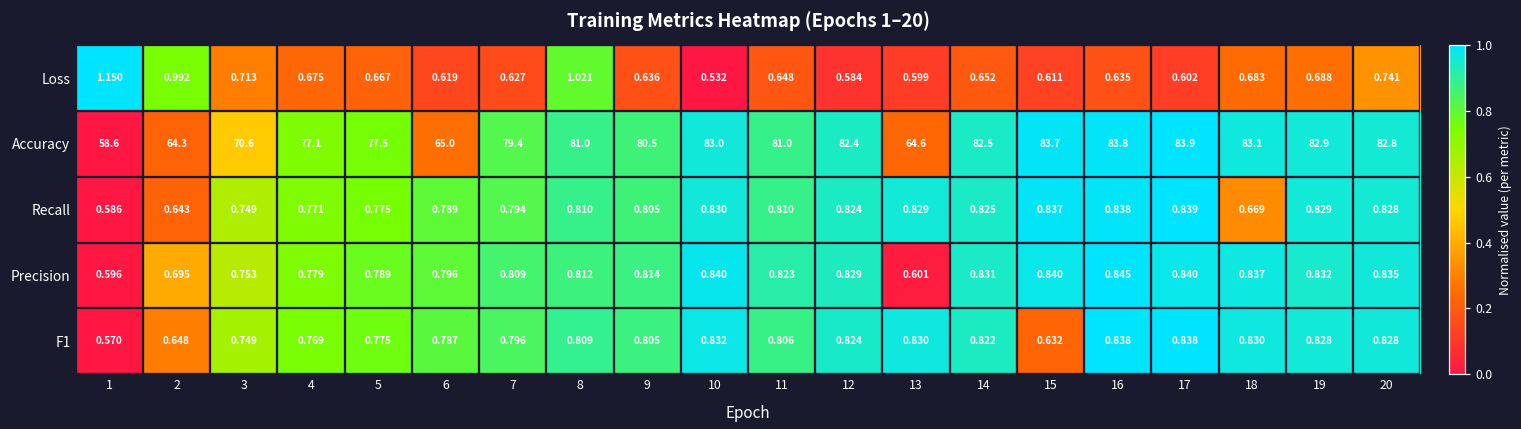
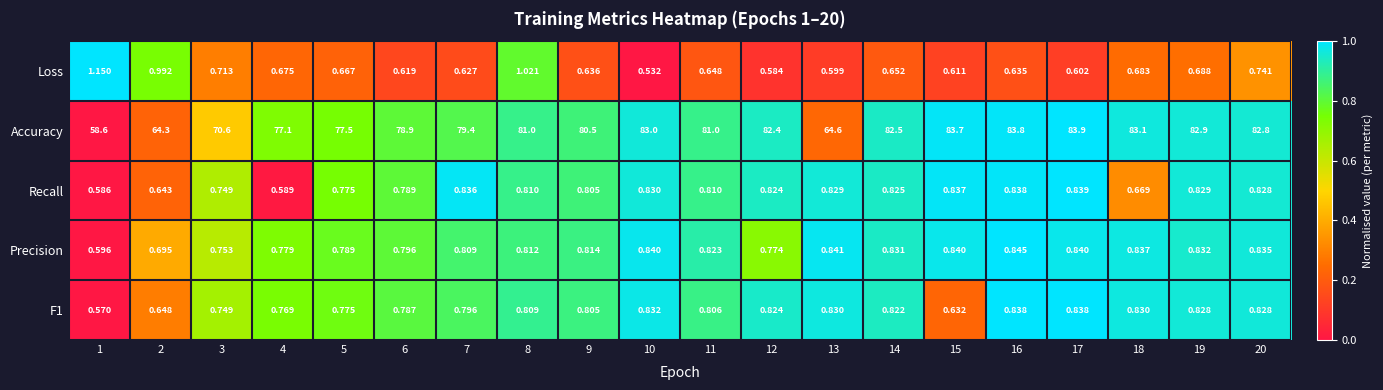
  {
    "Loss": {
      "1": 1.150,
      "2": 0.992,
      "3": 0.713,
      "4": 0.675,
      "5": 0.667,
      "6": 0.619,
      "7": 0.627,
      "8": 1.021,
      "9": 0.636,
      "10": 0.532,
      "11": 0.648,
      "12": 0.584,
      "13": 0.599,
      "14": 0.652,
      "15": 0.611,
      "16": 0.635,
      "17": 0.602,
      "18": 0.683,
      "19": 0.688,
      "20": 0.741
    },
    "Accuracy": {
      "1": 58.6,
      "2": 64.3,
      "3": 70.6,
      "4": 77.1,
      "5": 77.5,
-     "6": 65.0,
+     "6": 78.9,
      "7": 79.4,
      "8": 81.0,
      "9": 80.5,
      "10": 83.0,
      "11": 81.0,
      "12": 82.4,
      "13": 64.6,
      "14": 82.5,
      "15": 83.7,
      "16": 83.8,
      "17": 83.9,
      "18": 83.1,
      "19": 82.9,
      "20": 82.8
    },
    "Recall": {
      "1": 0.586,
      "2": 0.643,
      "3": 0.749,
-     "4": 0.771,
+     "4": 0.589,
      "5": 0.775,
      "6": 0.789,
-     "7": 0.794,
+     "7": 0.836,
      "8": 0.810,
      "9": 0.805,
      "10": 0.830,
      "11": 0.810,
      "12": 0.824,
      "13": 0.829,
      "14": 0.825,
      "15": 0.837,
      "16": 0.838,
      "17": 0.839,
      "18": 0.669,
      "19": 0.829,
      "20": 0.828
    },
    "Precision": {
      "1": 0.596,
      "2": 0.695,
      "3": 0.753,
      "4": 0.779,
      "5": 0.789,
      "6": 0.796,
      "7": 0.809,
      "8": 0.812,
      "9": 0.814,
      "10": 0.840,
      "11": 0.823,
-     "12": 0.829,
-     "13": 0.601,
+     "12": 0.774,
+     "13": 0.841,
      "14": 0.831,
      "15": 0.840,
      "16": 0.845,
      "17": 0.840,
      "18": 0.837,
      "19": 0.832,
      "20": 0.835
    },
    "F1": {
      "1": 0.570,
      "2": 0.648,
      "3": 0.749,
      "4": 0.769,
      "5": 0.775,
      "6": 0.787,
      "7": 0.796,
      "8": 0.809,
      "9": 0.805,
      "10": 0.832,
      "11": 0.806,
      "12": 0.824,
      "13": 0.830,
      "14": 0.822,
      "15": 0.632,
      "16": 0.838,
      "17": 0.838,
      "18": 0.830,
      "19": 0.828,
      "20": 0.828
    }
  }
